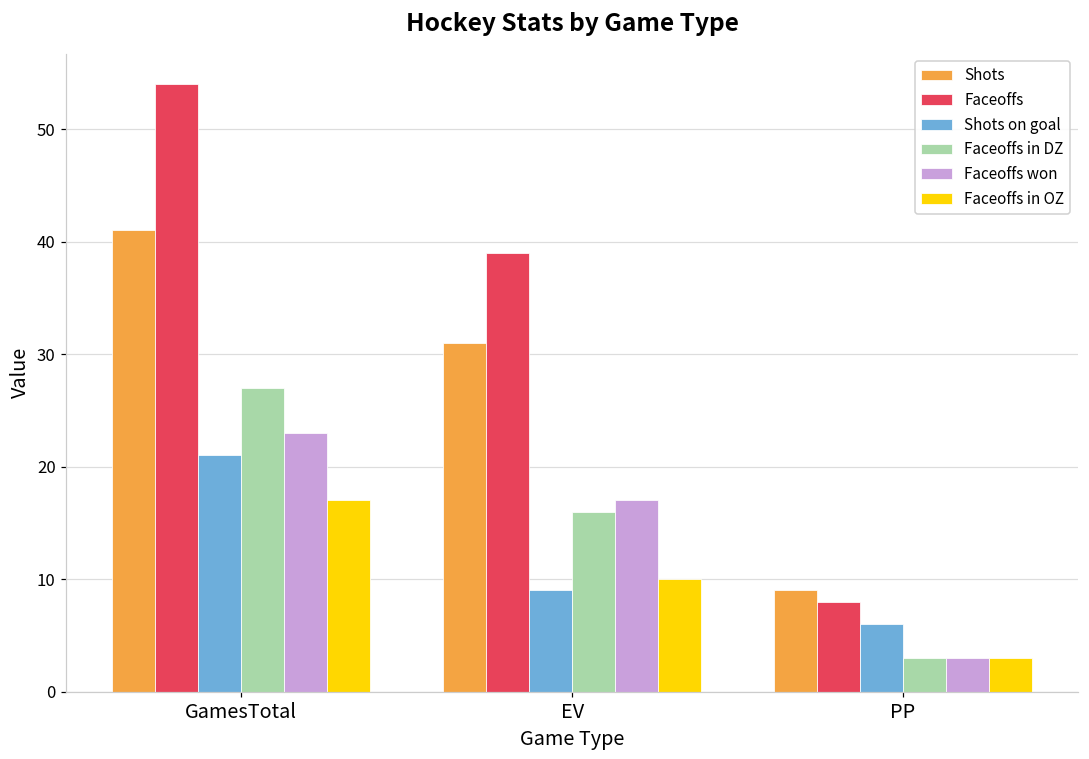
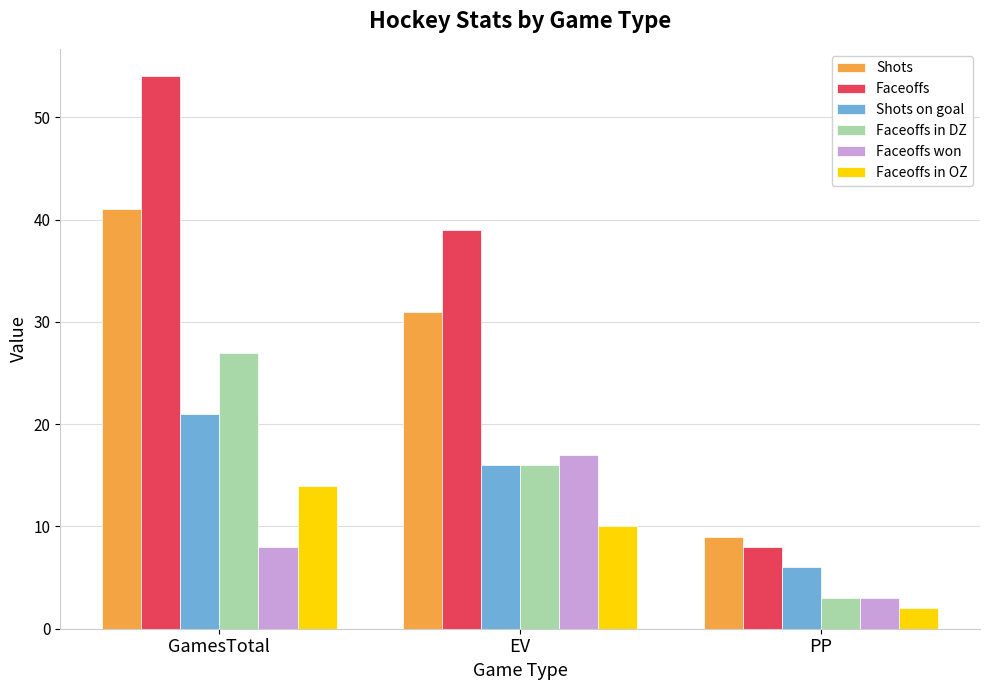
  {
    "Shots": {
      "GamesTotal": 41,
      "EV": 31,
      "PP": 9
    },
    "Faceoffs": {
      "GamesTotal": 54,
      "EV": 39,
      "PP": 8
    },
    "Shots on goal": {
      "GamesTotal": 21,
-     "EV": 9,
+     "EV": 16,
      "PP": 6
    },
    "Faceoffs in DZ": {
      "GamesTotal": 27,
      "EV": 16,
      "PP": 3
    },
    "Faceoffs won": {
-     "GamesTotal": 23,
+     "GamesTotal": 8,
      "EV": 17,
      "PP": 3
    },
    "Faceoffs in OZ": {
-     "GamesTotal": 17,
+     "GamesTotal": 14,
      "EV": 10,
-     "PP": 3
+     "PP": 2
    }
  }
